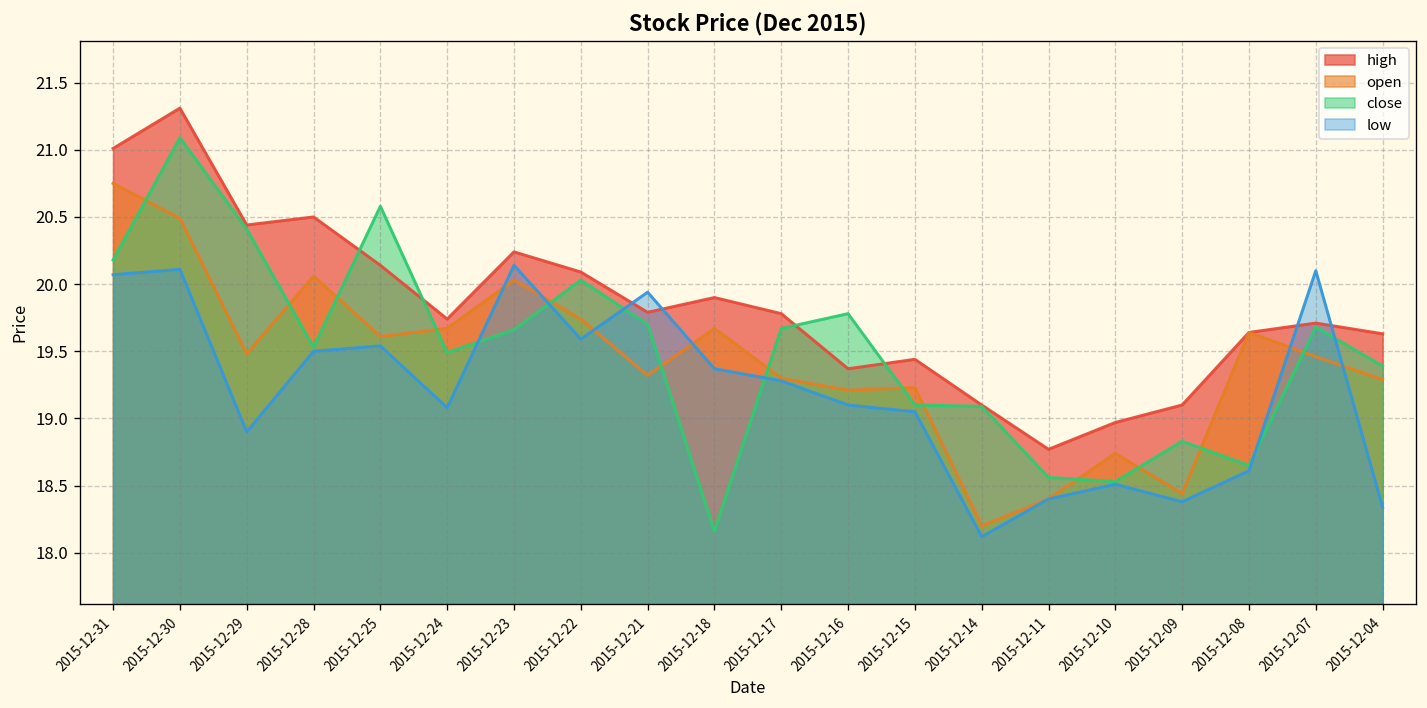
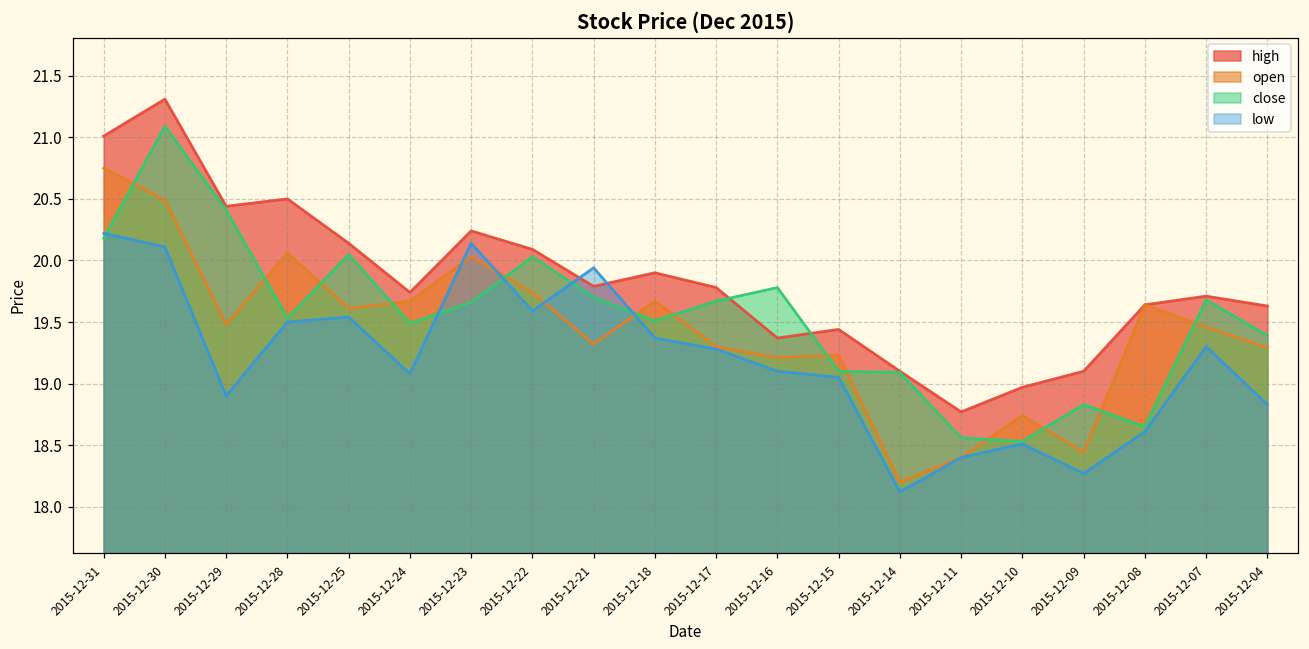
  {
    "close": {
      "2015-12-31": 20.18,
      "2015-12-30": 21.09,
      "2015-12-29": 20.41,
      "2015-12-28": 19.53,
-     "2015-12-25": 20.58,
+     "2015-12-25": 20.05,
      "2015-12-24": 19.49,
      "2015-12-23": 19.66,
      "2015-12-22": 20.03,
      "2015-12-21": 19.70,
-     "2015-12-18": 18.16,
+     "2015-12-18": 19.51,
      "2015-12-17": 19.67,
      "2015-12-16": 19.78,
      "2015-12-15": 19.10,
      "2015-12-11": 18.56,
      "2015-12-09": 18.83,
      "2015-12-08": 18.65,
      "2015-12-07": 19.68,
      "2015-12-04": 19.39
    },
    "low": {
-     "2015-12-31": 20.07,
+     "2015-12-31": 20.22,
      "2015-12-30": 20.11,
      "2015-12-29": 18.90,
      "2015-12-28": 19.50,
      "2015-12-25": 19.54,
      "2015-12-24": 19.08,
      "2015-12-23": 20.14,
      "2015-12-22": 19.59,
      "2015-12-21": 19.94,
      "2015-12-18": 19.37,
      "2015-12-16": 19.10,
      "2015-12-15": 19.05,
      "2015-12-14": 18.12,
-     "2015-12-09": 18.38,
+     "2015-12-09": 18.27,
      "2015-12-08": 18.61,
-     "2015-12-07": 20.1,
-     "2015-12-04": 18.34
+     "2015-12-07": 19.3,
+     "2015-12-04": 18.83
    }
  }
